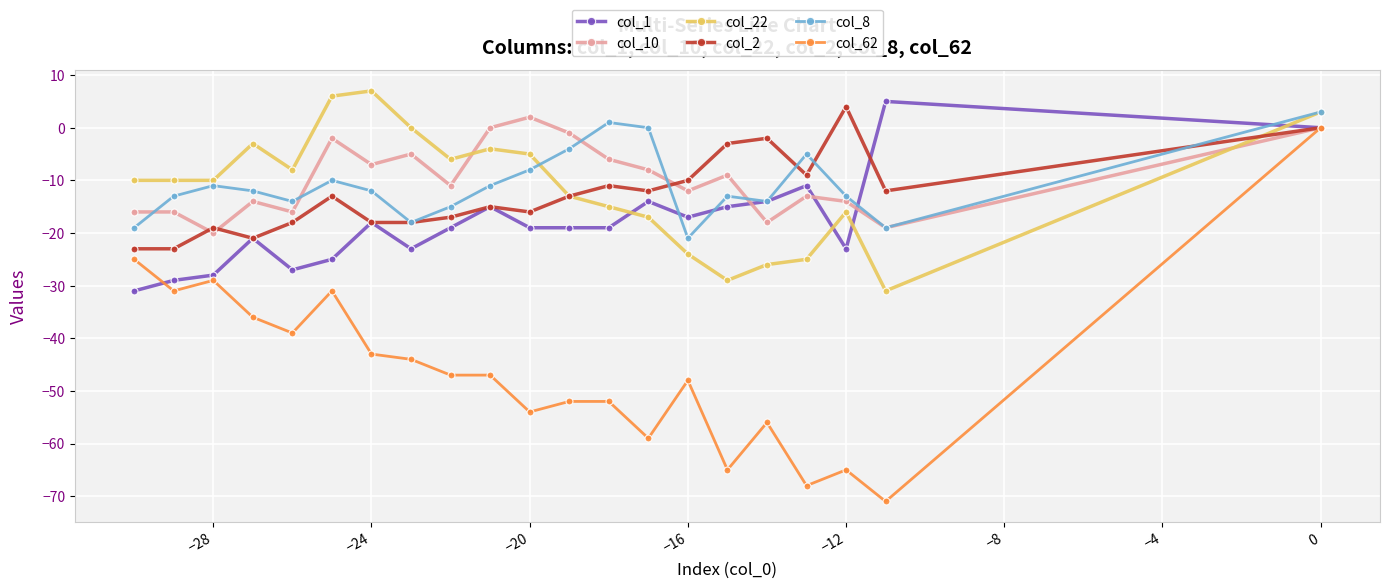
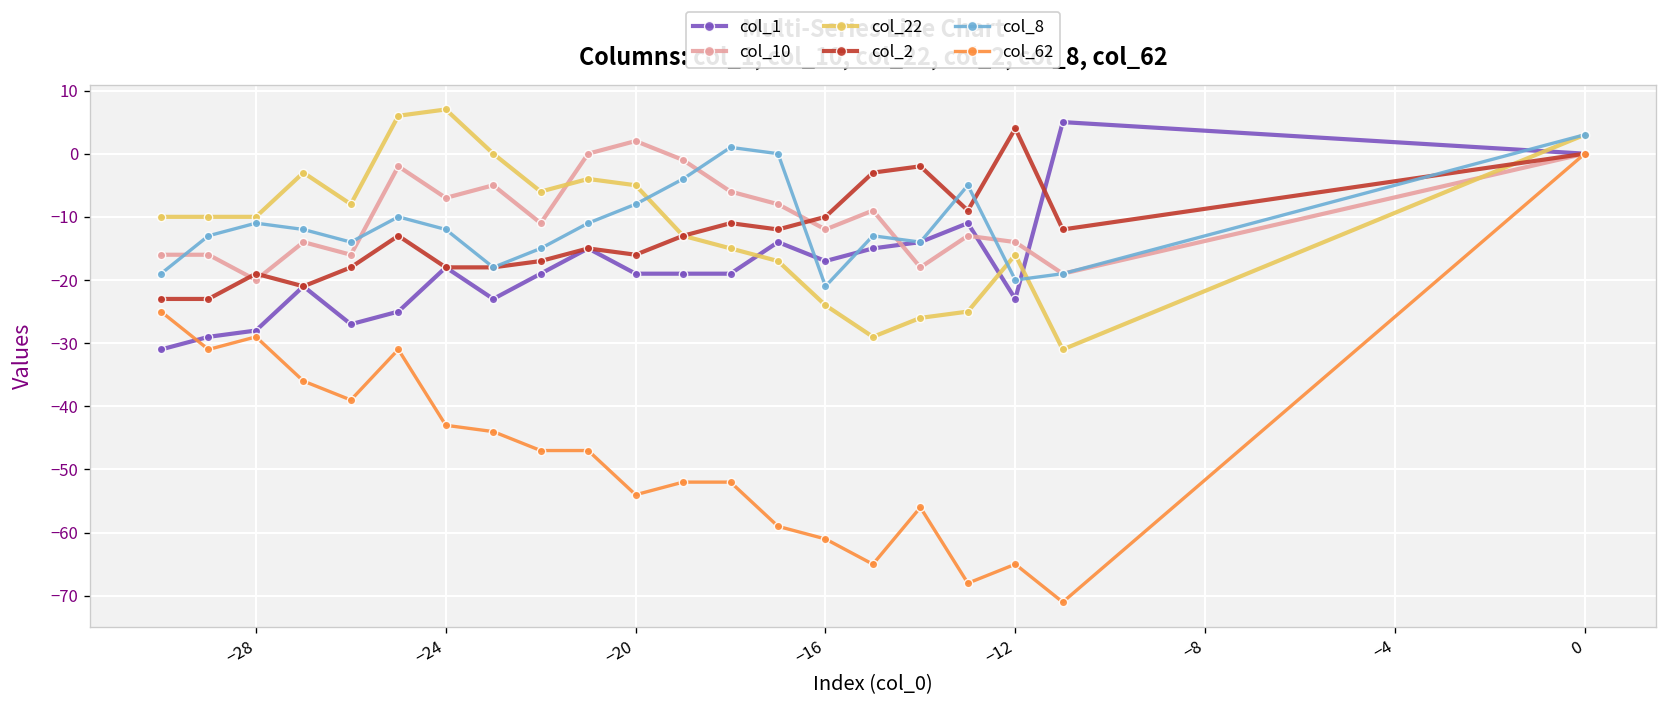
  {
    "col_1": {
      "−28": -28,
      "−20": -19,
      "−16": -17,
      "−12": -23
    },
    "col_10": {
      "−28": -20,
      "−24": -7,
      "−20": 2,
      "−16": -12,
      "−12": -14
    },
    "col_22": {
      "−28": -10,
      "−24": 7,
      "−20": -5,
      "−16": -24,
      "−12": -16
    },
    "col_2": {
      "−28": -19,
      "−20": -16,
      "−16": -10,
      "−12": 4
    },
    "col_8": {
      "−28": -11,
      "−24": -12,
      "−20": -8,
      "−16": -21,
-     "−12": -13
+     "−12": -20
    },
    "col_62": {
      "−28": -29,
      "−24": -43,
      "−20": -54,
-     "−16": -48,
+     "−16": -61,
      "−12": -65
    }
  }
